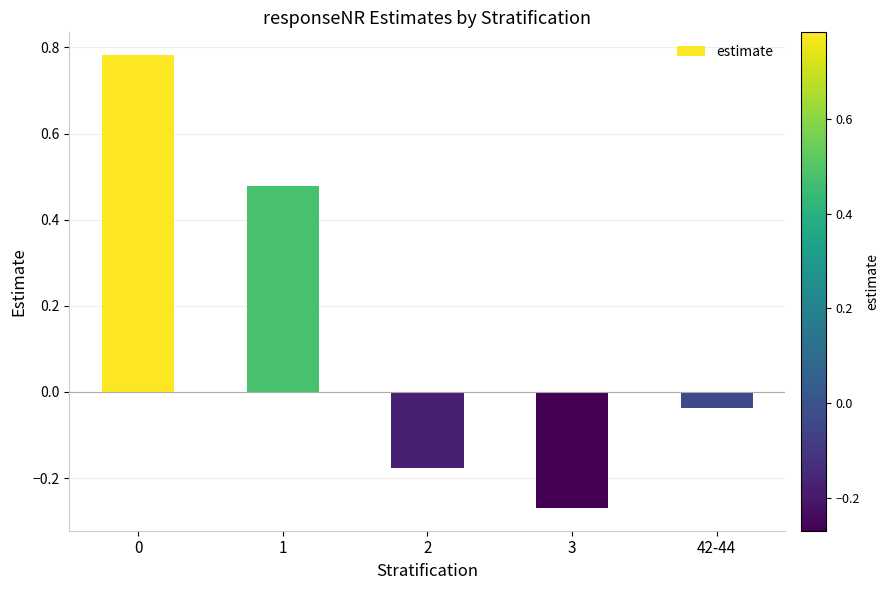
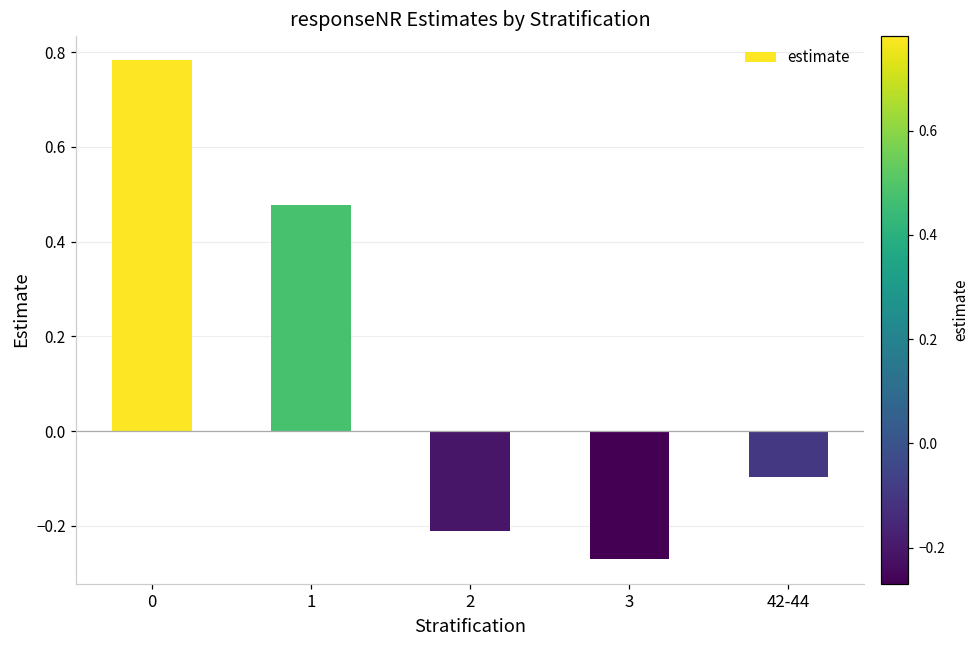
  {
    "0": 0.78,
    "1": 0.48,
-   "2": -0.18,
+   "2": -0.21,
    "3": -0.27,
-   "42-44": -0.04
+   "42-44": -0.10
  }
